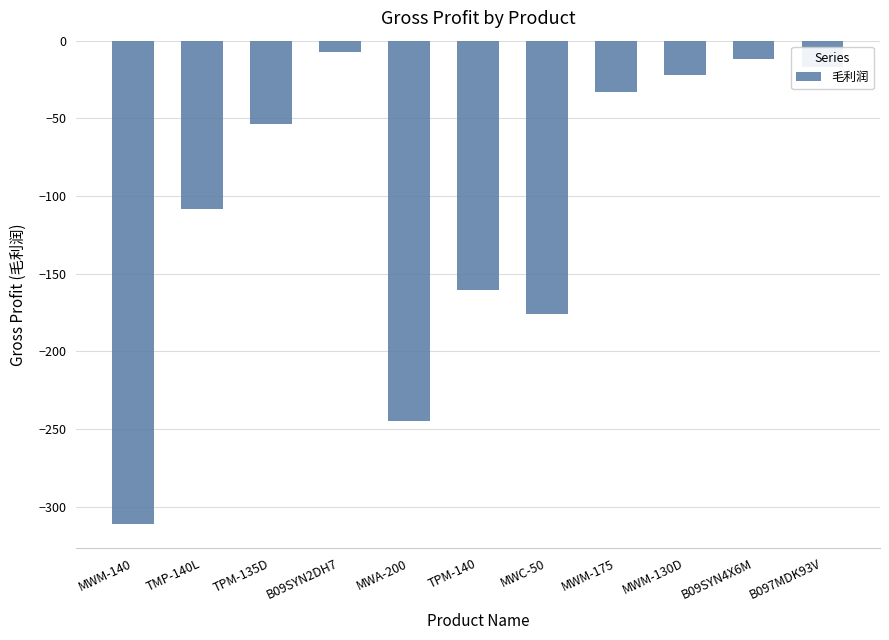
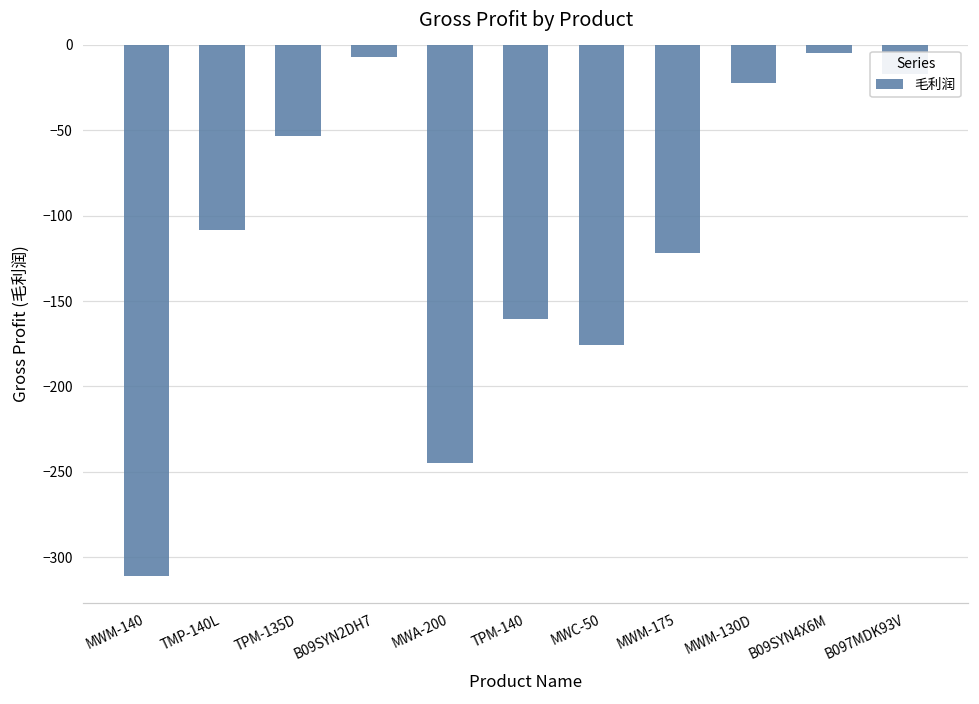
  {
    "MWM-140": -311,
    "TMP-140L": -108,
    "TPM-135D": -53,
    "B09SYN2DH7": -7,
    "MWA-200": -245,
    "TPM-140": -161,
    "MWC-50": -176,
-   "MWM-175": -33,
+   "MWM-175": -122,
    "MWM-130D": -22,
-   "B09SYN4X6M": -12
+   "B09SYN4X6M": -5
  }
